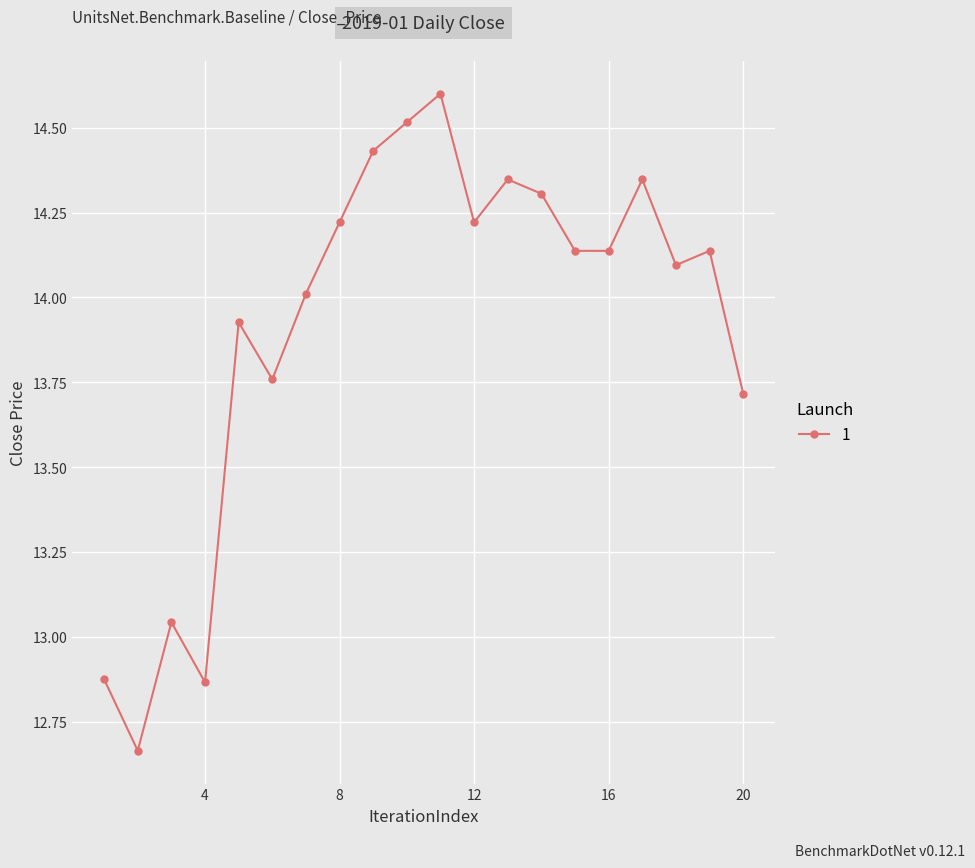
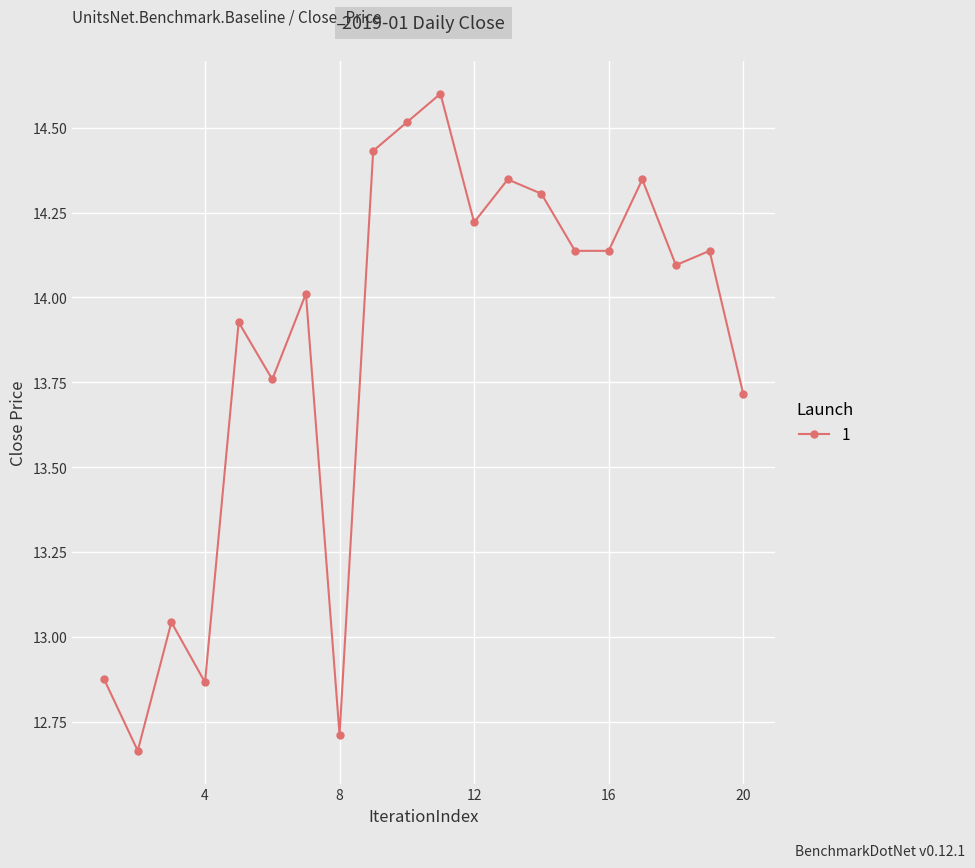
  {
    "4": 12.87,
-   "8": 14.22,
+   "8": 12.71,
    "12": 14.22,
    "16": 14.14,
    "20": 13.72
  }
